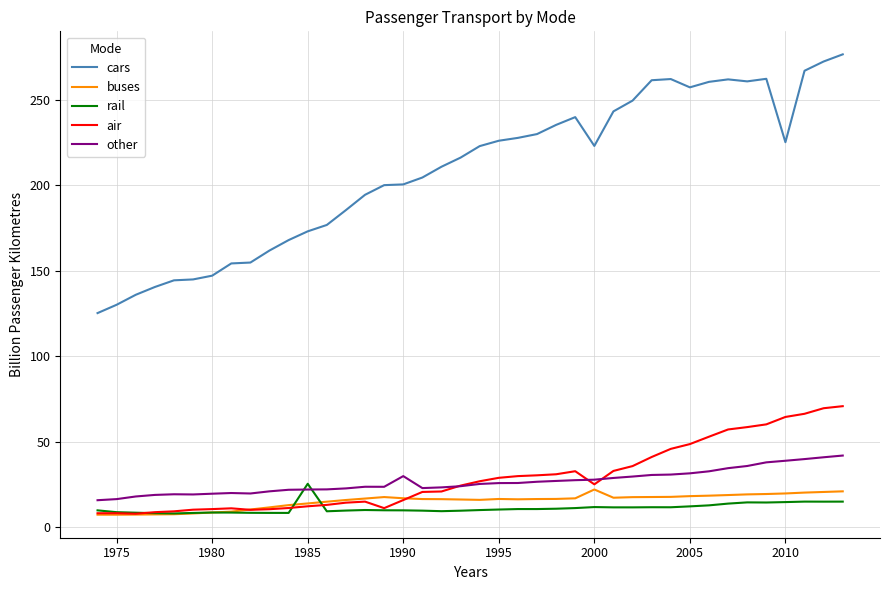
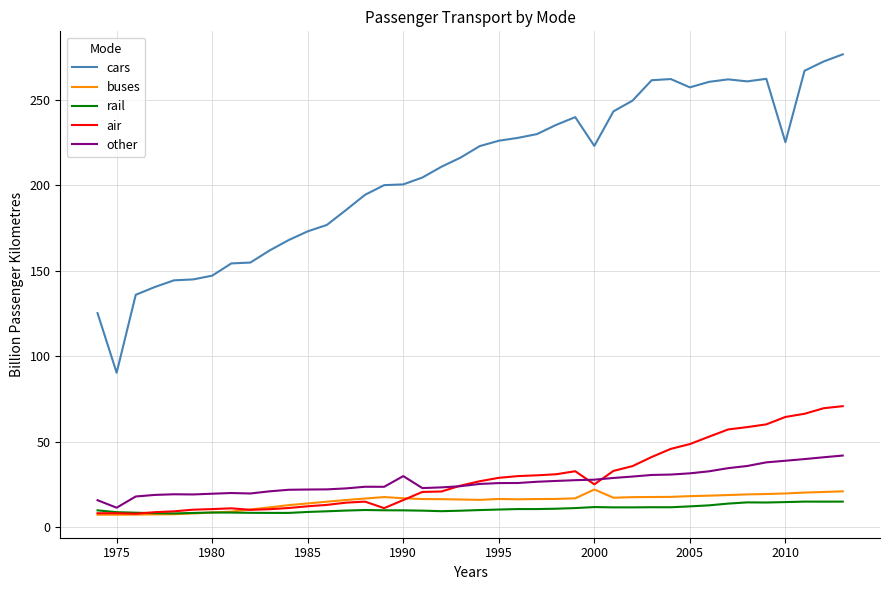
  {
    "cars": {
-     "1975": 130,
+     "1975": 90,
      "1980": 147,
      "1985": 173,
      "1990": 200,
      "1995": 226,
      "2000": 223,
      "2005": 257,
      "2010": 225
    },
    "buses": {
      "1985": 14,
      "1995": 17,
      "2000": 22,
      "2005": 18,
      "2010": 20
    },
    "rail": {
-     "1985": 25,
+     "1985": 9,
      "1990": 10,
      "1995": 10,
      "2000": 12,
      "2005": 12,
      "2010": 15
    },
    "air": {
      "1980": 11,
      "1985": 12,
      "1995": 29,
      "2000": 25,
      "2005": 49,
      "2010": 65
    },
    "other": {
-     "1975": 17,
+     "1975": 12,
      "1980": 20,
      "1985": 22,
      "1990": 30,
      "1995": 26,
      "2000": 28,
      "2005": 32,
      "2010": 39
    }
  }
